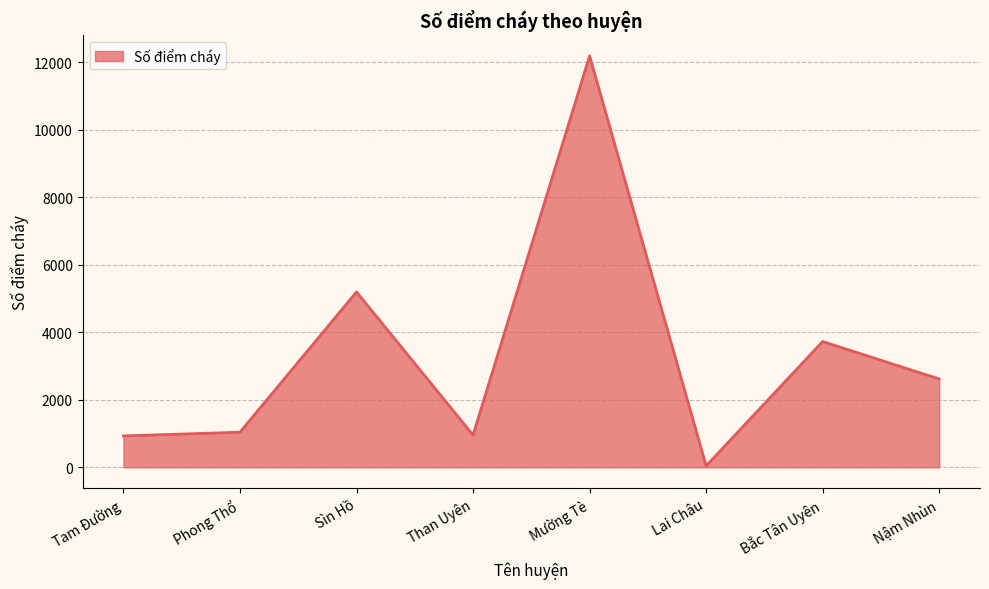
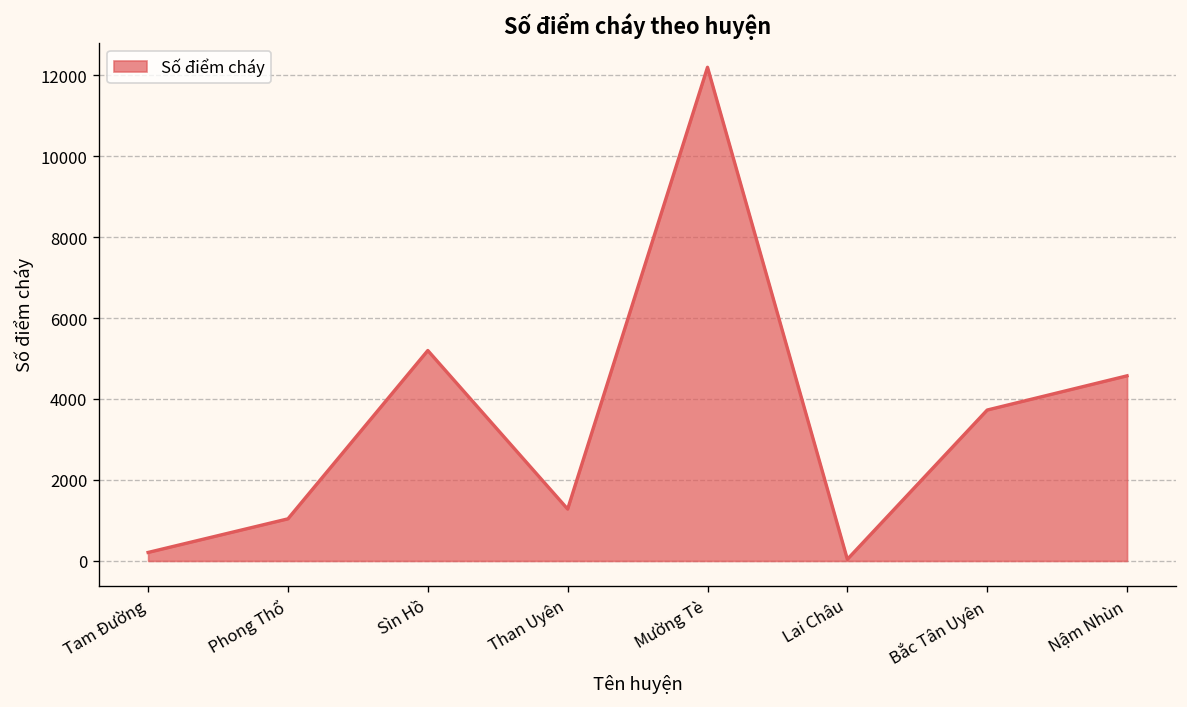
  {
-   "Tam Đường": 900,
+   "Tam Đường": 200,
    "Phong Thổ": 1000,
    "Sìn Hồ": 5200,
-   "Than Uyên": 1000,
+   "Than Uyên": 1300,
    "Mường Tè": 12200,
    "Lai Châu": 0,
    "Bắc Tân Uyên": 3700,
-   "Nậm Nhùn": 2600
+   "Nậm Nhùn": 4600
  }
